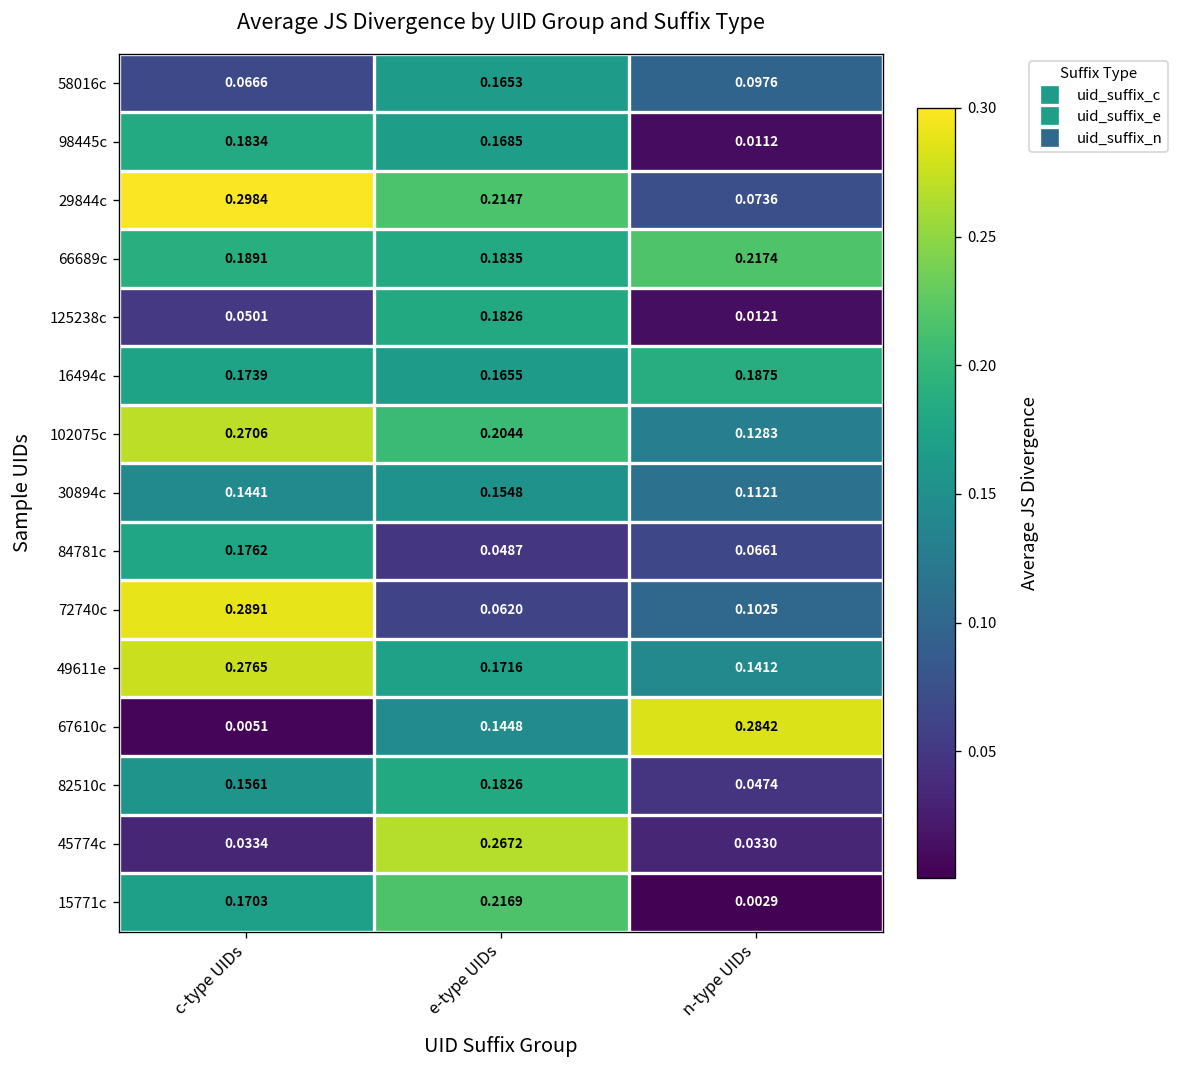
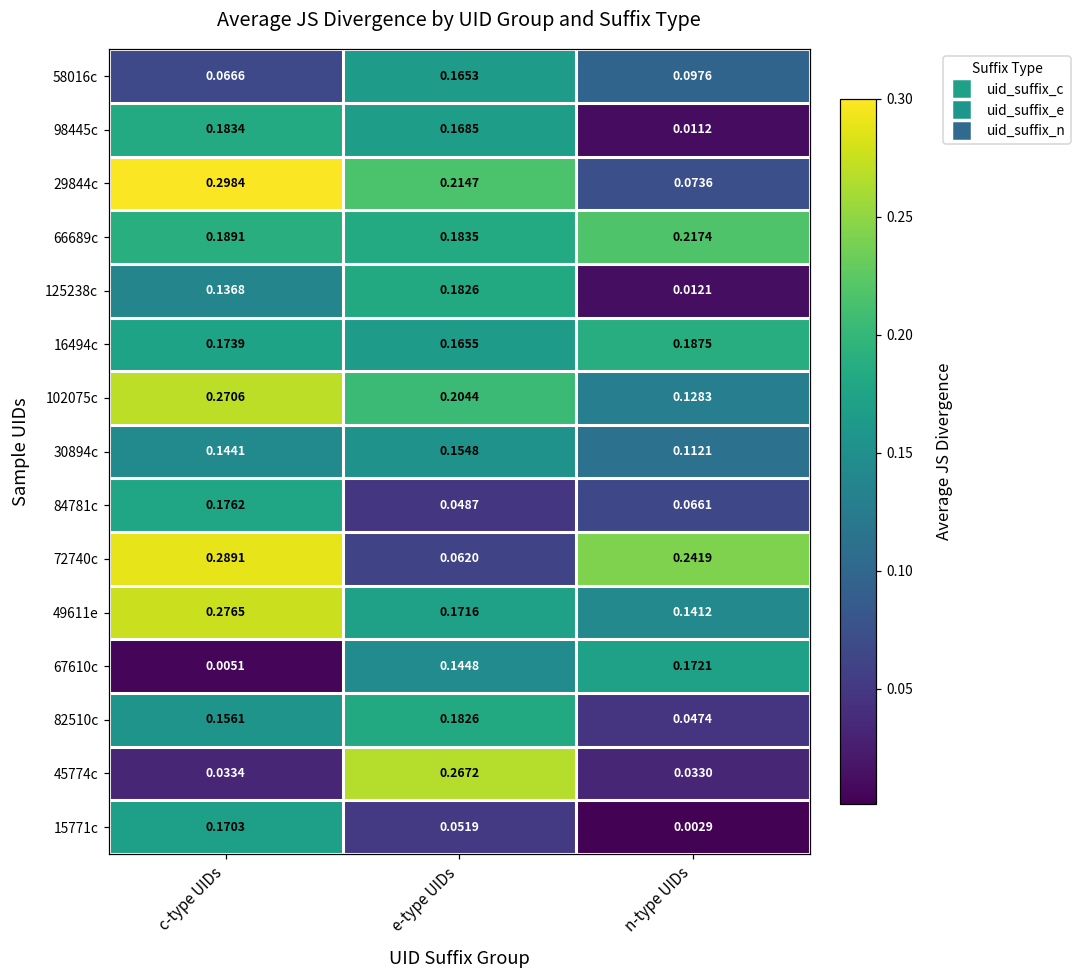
  {
    "58016c": {
      "c-type UIDs": 0.0666,
      "e-type UIDs": 0.1653,
      "n-type UIDs": 0.0976
    },
    "98445c": {
      "c-type UIDs": 0.1834,
      "e-type UIDs": 0.1685,
      "n-type UIDs": 0.0112
    },
    "29844c": {
      "c-type UIDs": 0.2984,
      "e-type UIDs": 0.2147,
      "n-type UIDs": 0.0736
    },
    "66689c": {
      "c-type UIDs": 0.1891,
      "e-type UIDs": 0.1835,
      "n-type UIDs": 0.2174
    },
    "125238c": {
-     "c-type UIDs": 0.0501,
+     "c-type UIDs": 0.1368,
      "e-type UIDs": 0.1826,
      "n-type UIDs": 0.0121
    },
    "16494c": {
      "c-type UIDs": 0.1739,
      "e-type UIDs": 0.1655,
      "n-type UIDs": 0.1875
    },
    "102075c": {
      "c-type UIDs": 0.2706,
      "e-type UIDs": 0.2044,
      "n-type UIDs": 0.1283
    },
    "30894c": {
      "c-type UIDs": 0.1441,
      "e-type UIDs": 0.1548,
      "n-type UIDs": 0.1121
    },
    "84781c": {
      "c-type UIDs": 0.1762,
      "e-type UIDs": 0.0487,
      "n-type UIDs": 0.0661
    },
    "72740c": {
      "c-type UIDs": 0.2891,
      "e-type UIDs": 0.0620,
-     "n-type UIDs": 0.1025
+     "n-type UIDs": 0.2419
    },
    "49611e": {
      "c-type UIDs": 0.2765,
      "e-type UIDs": 0.1716,
      "n-type UIDs": 0.1412
    },
    "67610c": {
      "c-type UIDs": 0.0051,
      "e-type UIDs": 0.1448,
-     "n-type UIDs": 0.2842
+     "n-type UIDs": 0.1721
    },
    "82510c": {
      "c-type UIDs": 0.1561,
      "e-type UIDs": 0.1826,
      "n-type UIDs": 0.0474
    },
    "45774c": {
      "c-type UIDs": 0.0334,
      "e-type UIDs": 0.2672,
      "n-type UIDs": 0.0330
    },
    "15771c": {
      "c-type UIDs": 0.1703,
-     "e-type UIDs": 0.2169,
+     "e-type UIDs": 0.0519,
      "n-type UIDs": 0.0029
    }
  }
